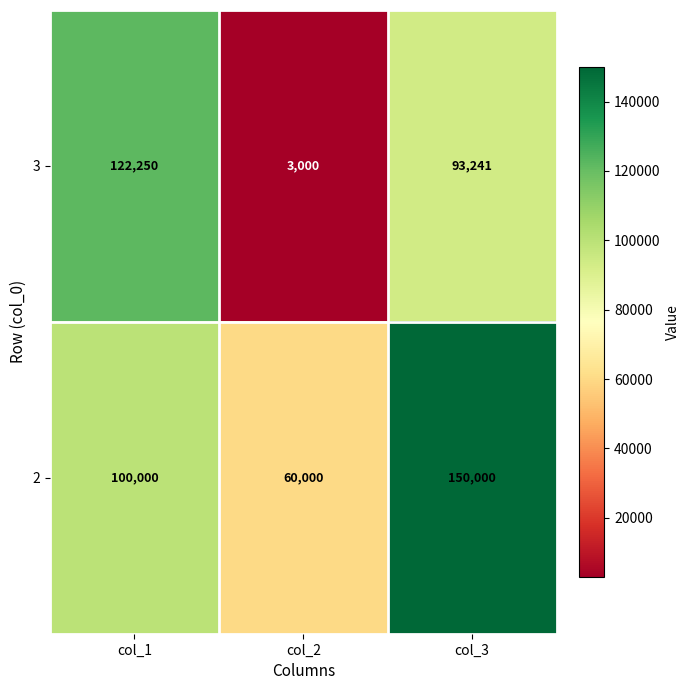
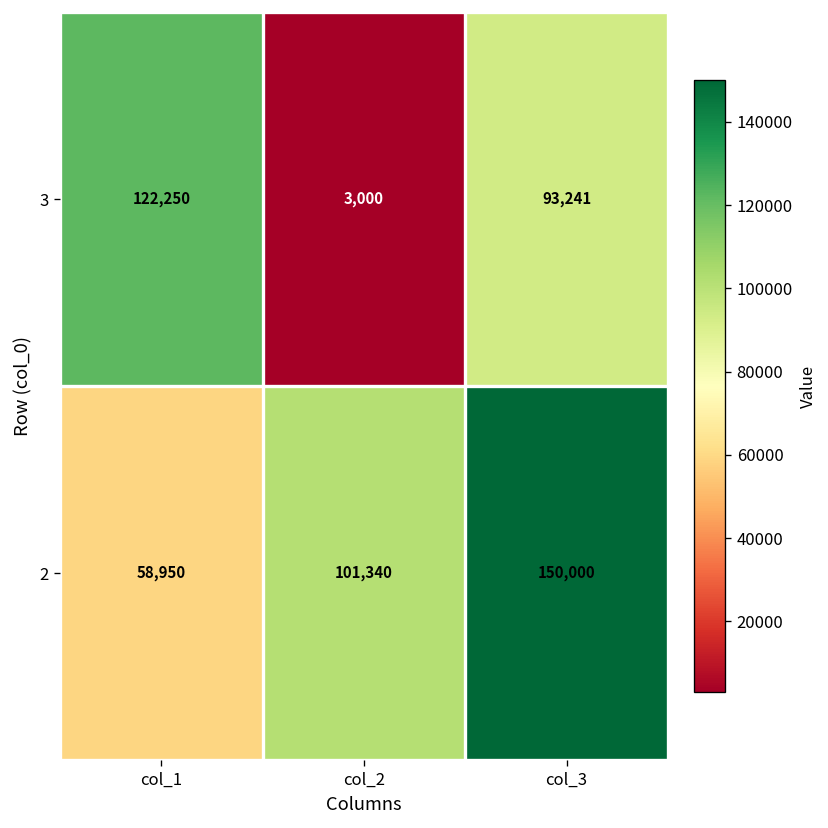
  {
    "3": {
      "col_1": "122,250",
      "col_2": "3,000",
      "col_3": "93,241"
    },
    "2": {
-     "col_1": "100,000",
-     "col_2": "60,000",
+     "col_1": "58,950",
+     "col_2": "101,340",
      "col_3": "150,000"
    }
  }
